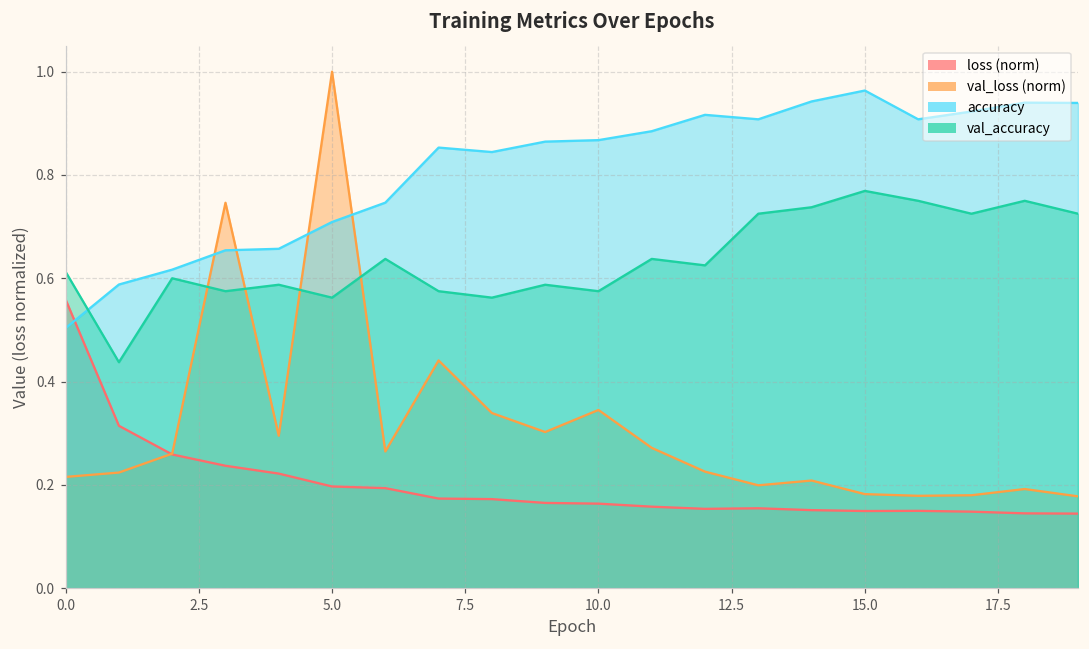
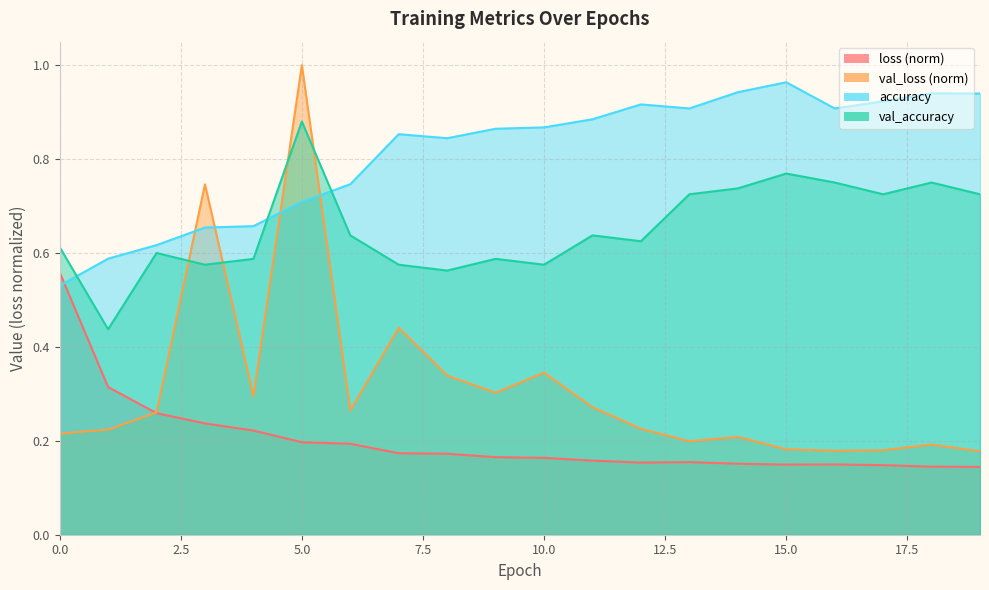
  {
    "accuracy": {
-     "0.0": 0.50,
+     "0.0": 0.53,
      "5.0": 0.71,
      "10.0": 0.87,
      "15.0": 0.96
    },
    "val_accuracy": {
      "0.0": 0.61,
-     "5.0": 0.56,
+     "5.0": 0.88,
      "10.0": 0.57,
      "15.0": 0.77
    }
  }
